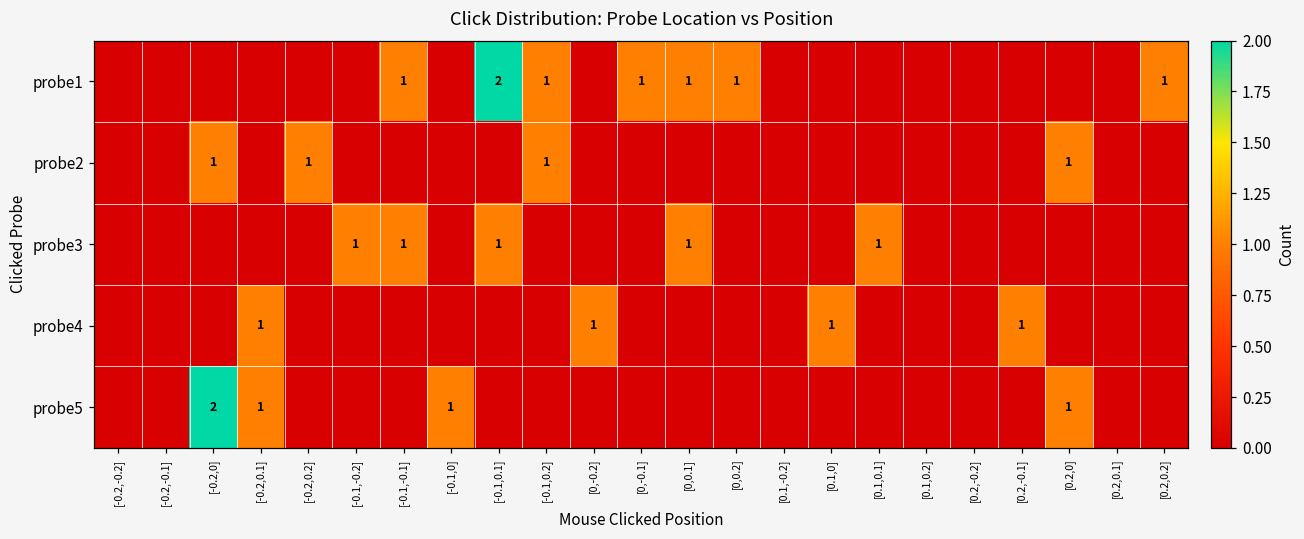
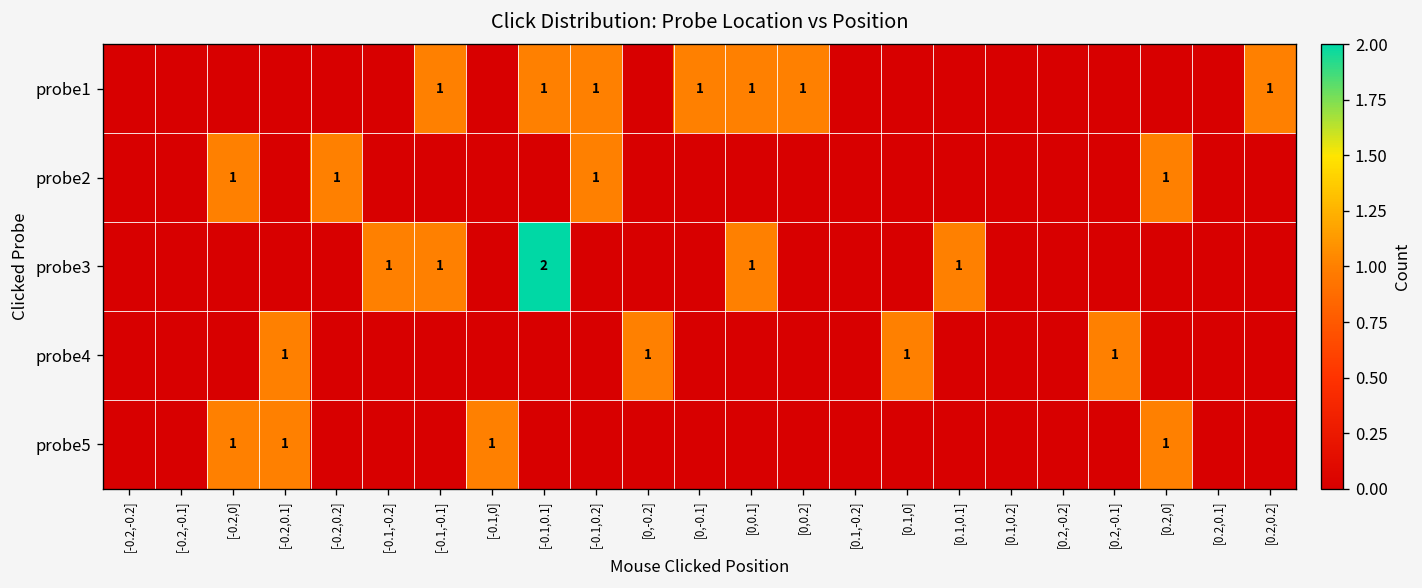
  {
    "probe1": {
      "[-0.1,-0.1]": 1,
-     "[-0.1,0.1]": 2,
+     "[-0.1,0.1]": 1,
      "[-0.1,0.2]": 1,
      "[0,-0.1]": 1,
      "[0,0.1]": 1,
      "[0,0.2]": 1,
      "[0.2,0.2]": 1
    },
    "probe2": {
      "[-0.2,0]": 1,
      "[-0.2,0.2]": 1,
      "[-0.1,0.2]": 1,
      "[0.2,0]": 1
    },
    "probe3": {
      "[-0.1,-0.2]": 1,
      "[-0.1,-0.1]": 1,
-     "[-0.1,0.1]": 1,
+     "[-0.1,0.1]": 2,
      "[0,0.1]": 1,
      "[0.1,0.1]": 1
    },
    "probe4": {
      "[-0.2,0.1]": 1,
      "[0,-0.2]": 1,
      "[0.1,0]": 1,
      "[0.2,-0.1]": 1
    },
    "probe5": {
-     "[-0.2,0]": 2,
+     "[-0.2,0]": 1,
      "[-0.2,0.1]": 1,
      "[-0.1,0]": 1,
      "[0.2,0]": 1
    }
  }
